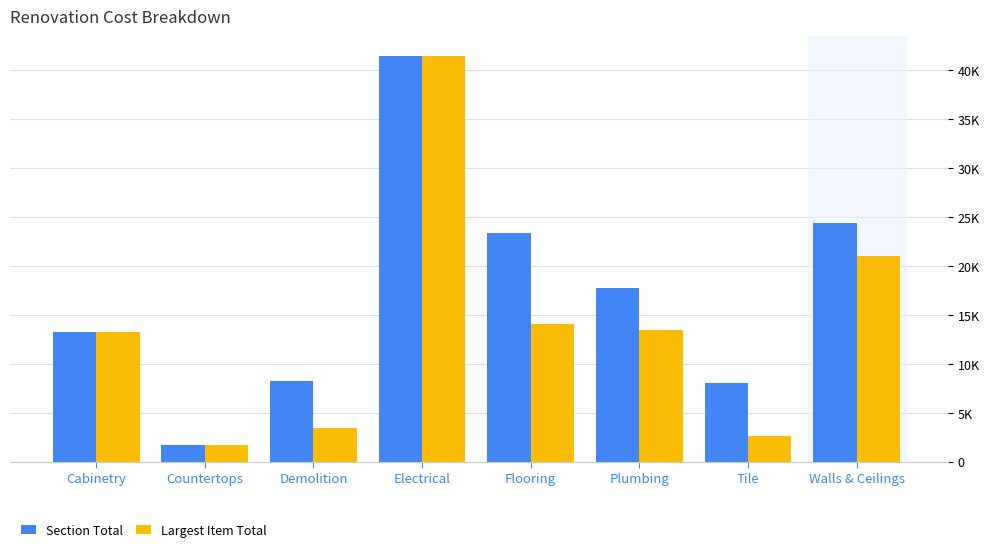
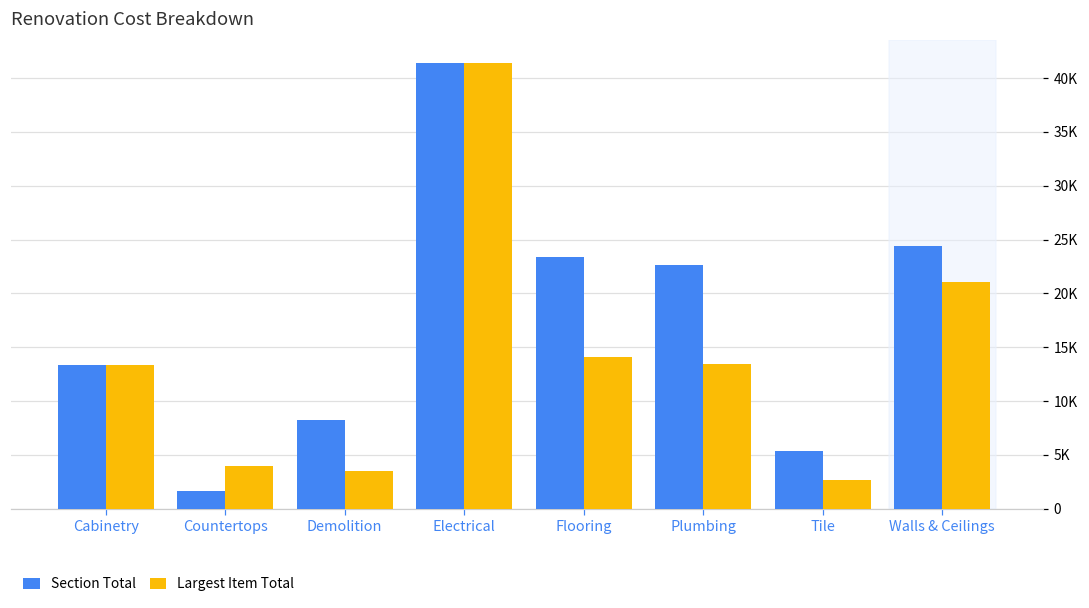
  {
    "Section Total": {
      "Cabinetry": 13000,
      "Countertops": 2000,
      "Demolition": 8000,
      "Electrical": 41000,
      "Flooring": 23000,
-     "Plumbing": 18000,
-     "Tile": 8000,
+     "Plumbing": 23000,
+     "Tile": 5000,
      "Walls & Ceilings": 24000
    },
    "Largest Item Total": {
      "Cabinetry": 13000,
-     "Countertops": 2000,
+     "Countertops": 4000,
      "Demolition": 3000,
      "Electrical": 41000,
      "Flooring": 14000,
      "Plumbing": 13000,
      "Tile": 3000,
      "Walls & Ceilings": 21000
    }
  }
